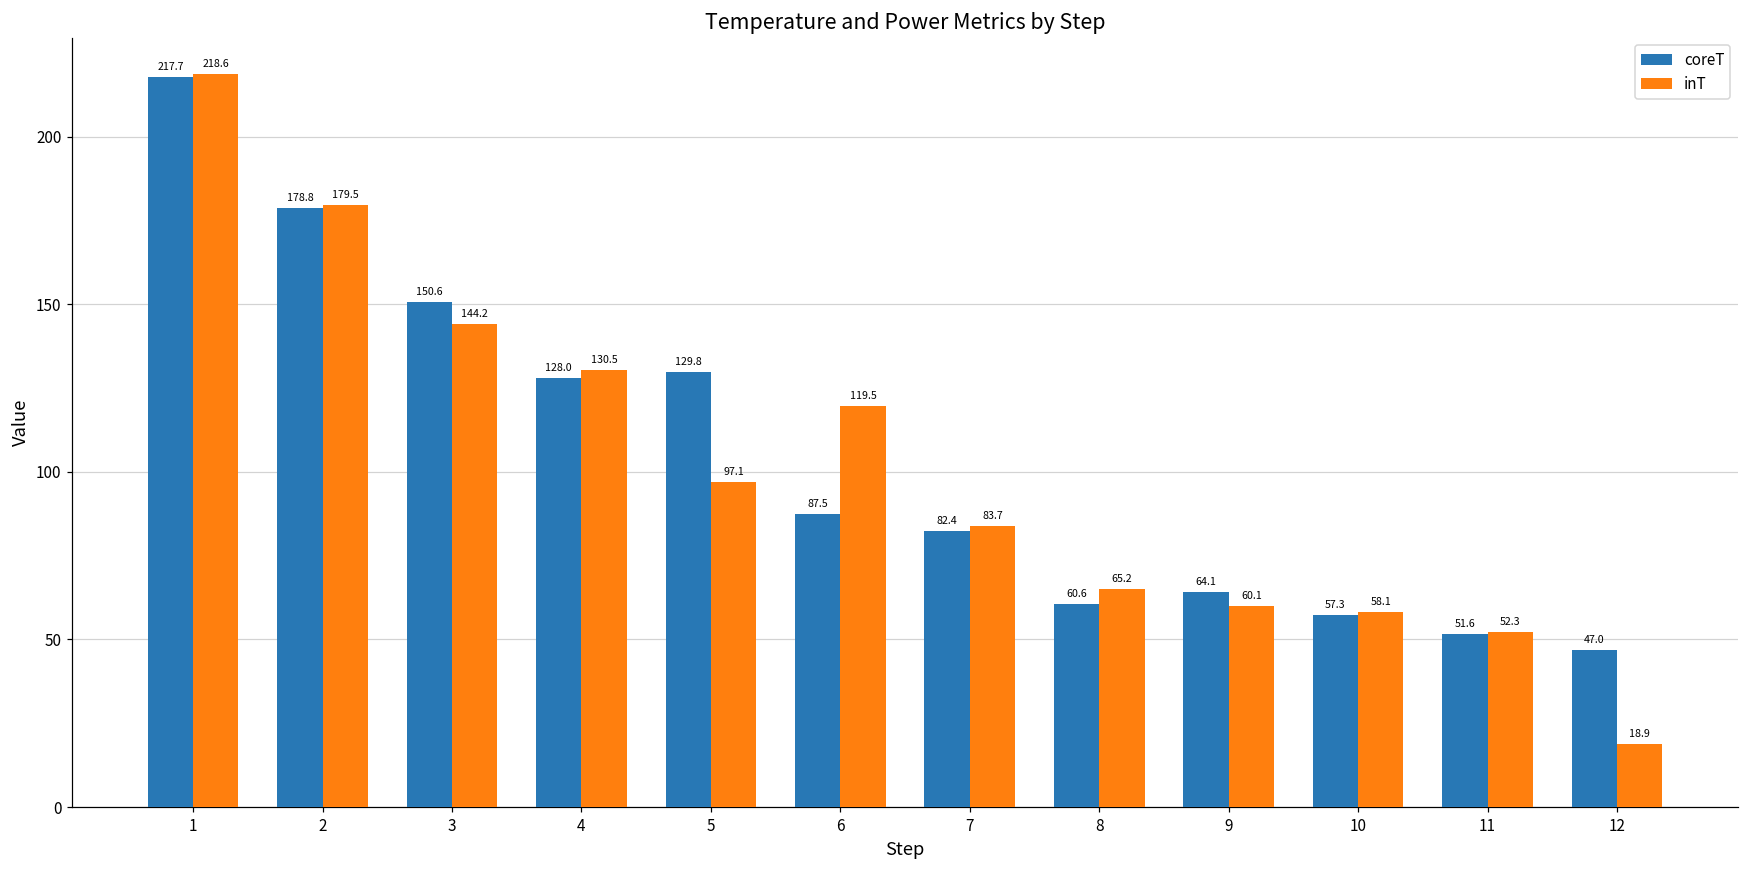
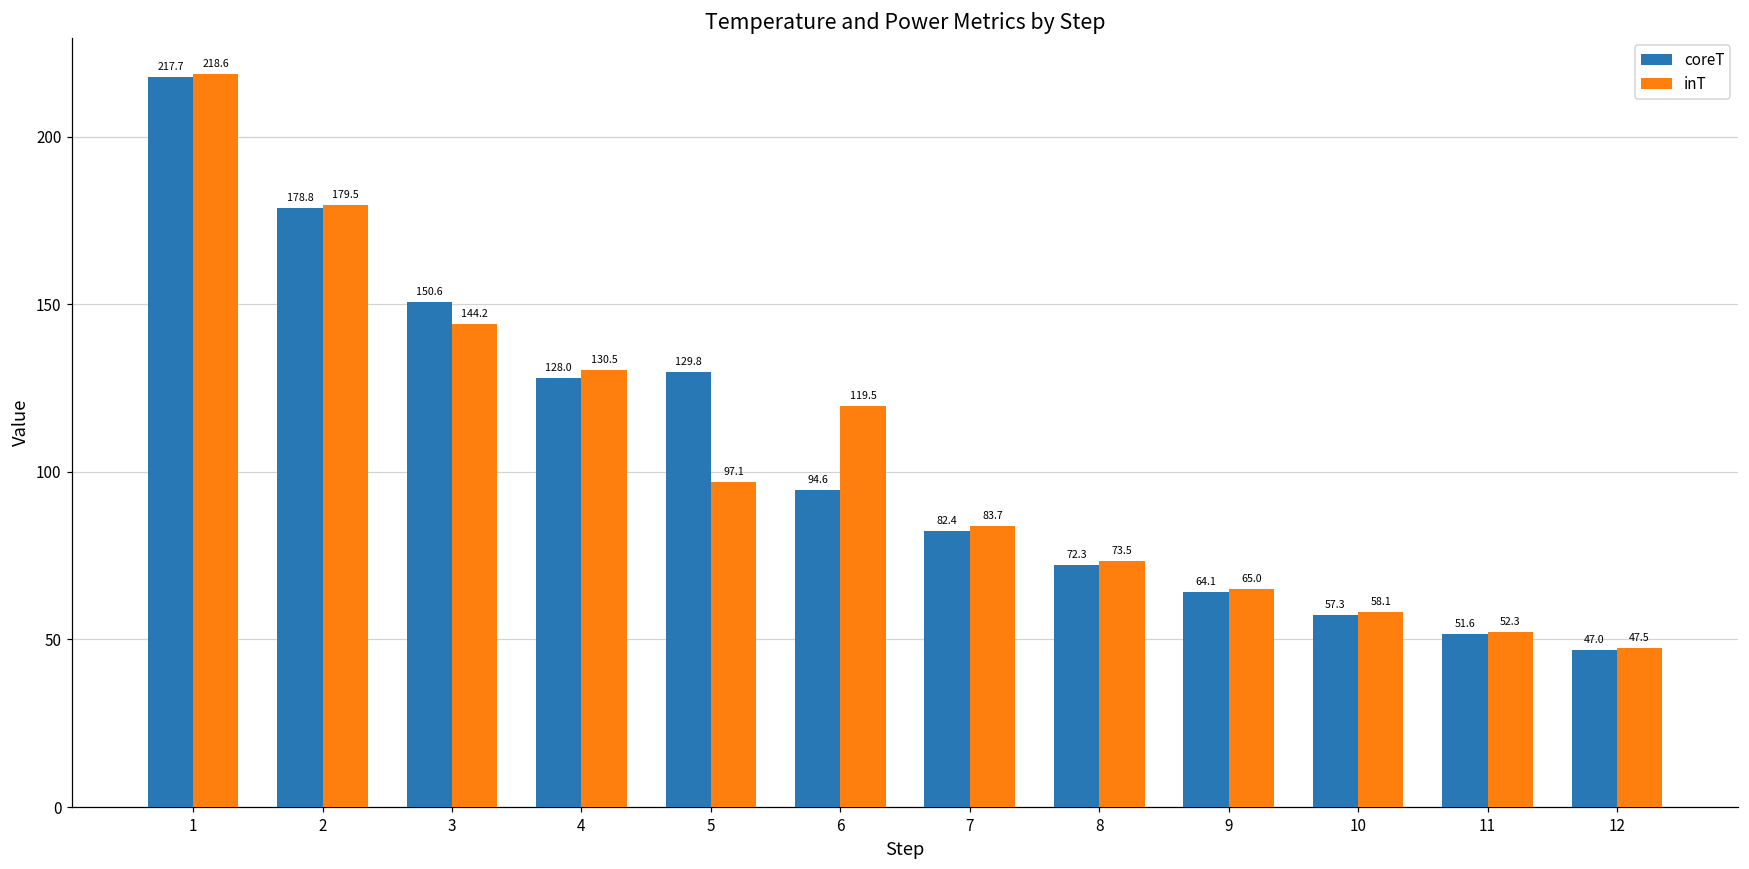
  {
    "coreT": {
      "1": 217.7,
      "2": 178.8,
      "3": 150.6,
      "4": 128.0,
      "5": 129.8,
-     "6": 87.5,
+     "6": 94.6,
      "7": 82.4,
-     "8": 60.6,
+     "8": 72.3,
      "9": 64.1,
      "10": 57.3,
      "11": 51.6,
      "12": 47.0
    },
    "inT": {
      "1": 218.6,
      "2": 179.5,
      "3": 144.2,
      "4": 130.5,
      "5": 97.1,
      "6": 119.5,
      "7": 83.7,
-     "8": 65.2,
-     "9": 60.1,
+     "8": 73.5,
+     "9": 65.0,
      "10": 58.1,
      "11": 52.3,
-     "12": 18.9
+     "12": 47.5
    }
  }
